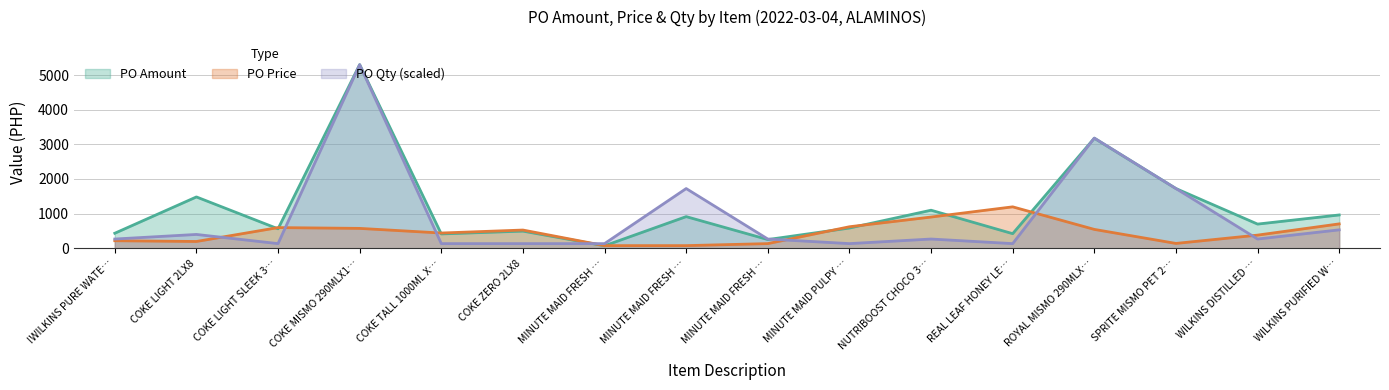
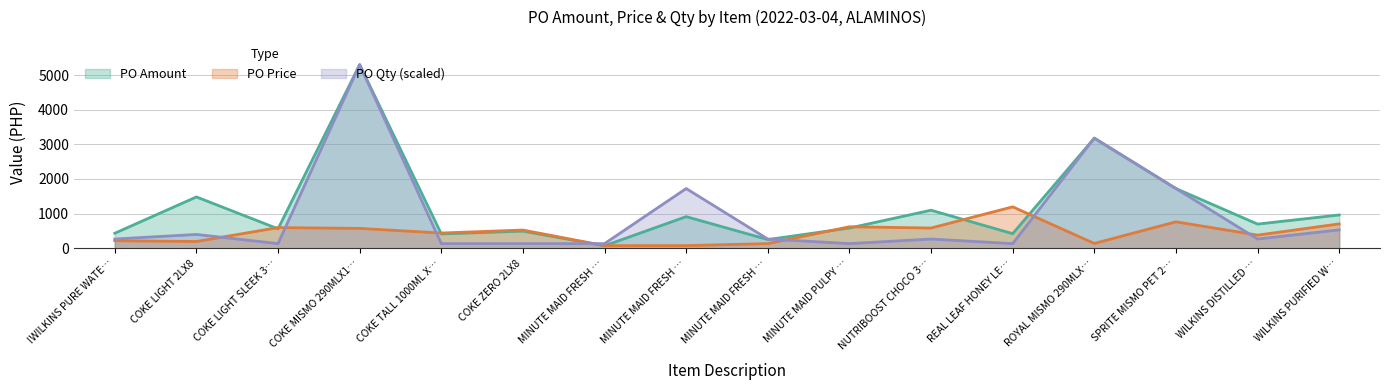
  {
    "PO Price": {
      "COKE LIGHT 2LX8": 200,
      "COKE MISMO 290MLX1…": 600,
-     "NUTRIBOOST CHOCO 3…": 900,
+     "NUTRIBOOST CHOCO 3…": 600,
      "REAL LEAF HONEY LE…": 1200,
-     "ROYAL MISMO 290MLX…": 500,
-     "SPRITE MISMO PET 2…": 100,
+     "ROYAL MISMO 290MLX…": 100,
+     "SPRITE MISMO PET 2…": 800,
      "WILKINS DISTILLED …": 400,
      "WILKINS PURIFIED W…": 700
    }
  }
